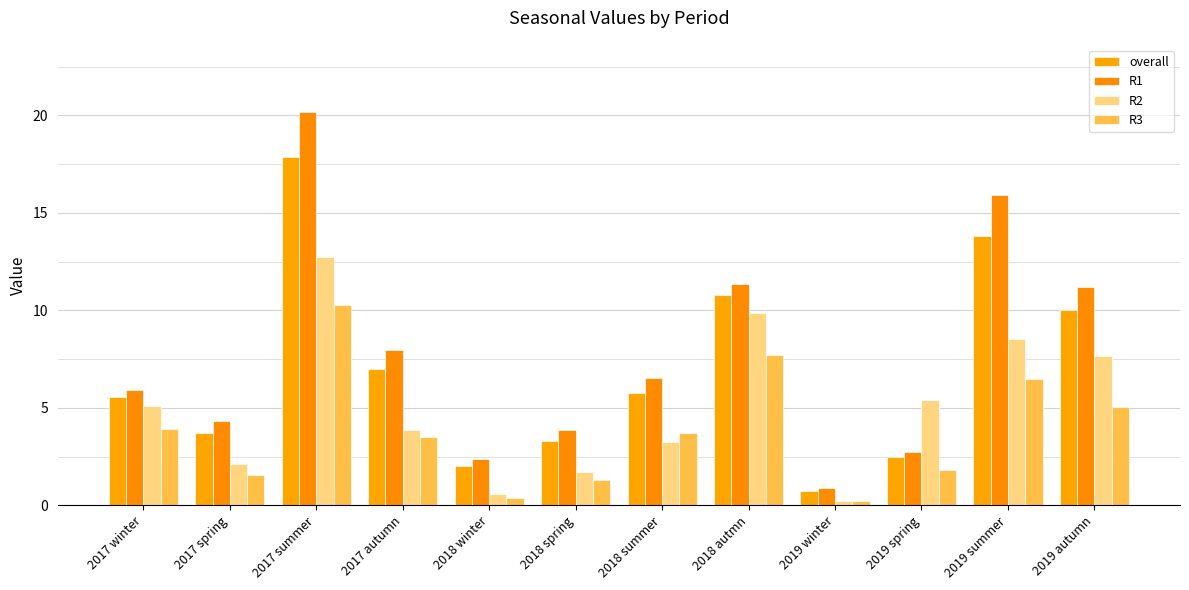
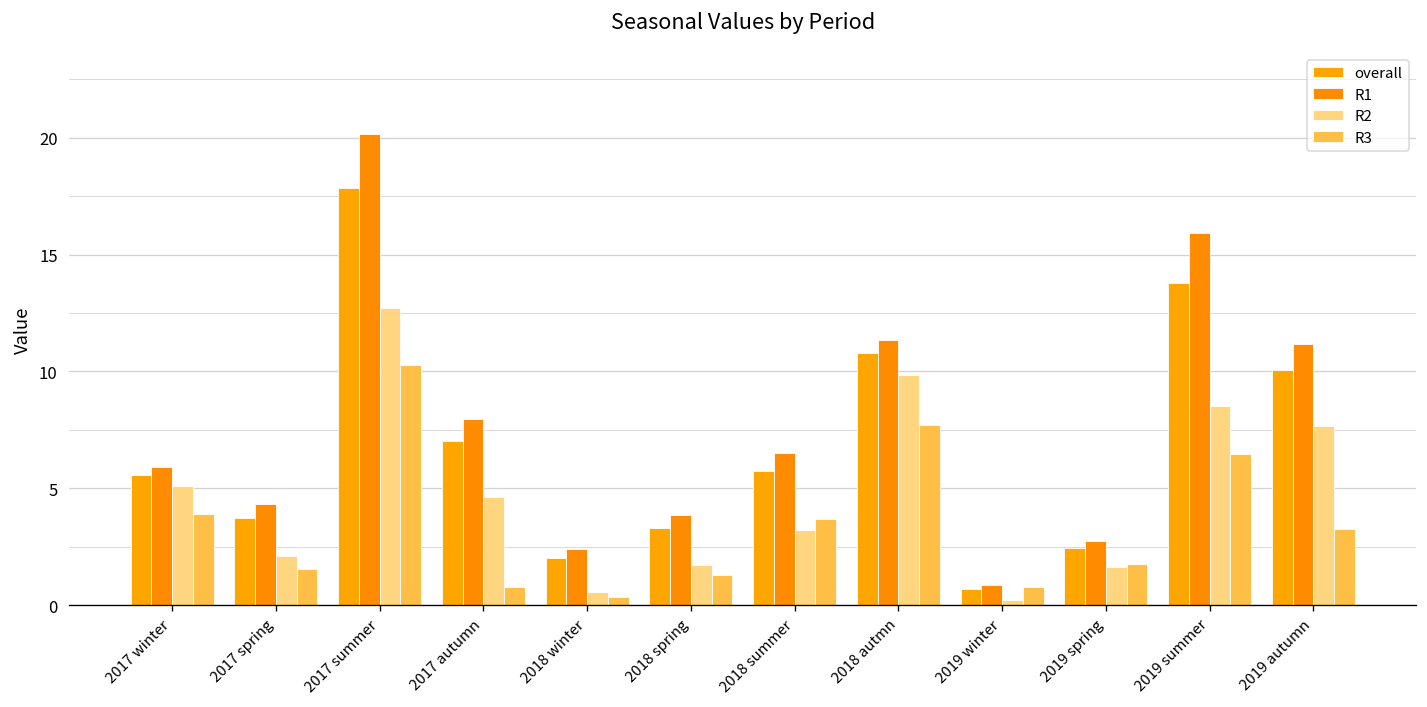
  {
    "R2": {
      "2017 winter": 5.1,
      "2017 spring": 2.1,
      "2017 summer": 12.7,
-     "2017 autumn": 3.9,
+     "2017 autumn": 4.6,
      "2018 winter": 0.6,
      "2018 spring": 1.7,
      "2018 summer": 3.2,
      "2018 autmn": 9.9,
      "2019 winter": 0.2,
-     "2019 spring": 5.4,
+     "2019 spring": 1.6,
      "2019 summer": 8.5,
      "2019 autumn": 7.7
    },
    "R3": {
      "2017 winter": 3.9,
      "2017 spring": 1.5,
      "2017 summer": 10.3,
-     "2017 autumn": 3.5,
+     "2017 autumn": 0.8,
      "2018 winter": 0.4,
      "2018 spring": 1.3,
      "2018 summer": 3.7,
      "2018 autmn": 7.7,
-     "2019 winter": 0.2,
+     "2019 winter": 0.8,
      "2019 spring": 1.8,
      "2019 summer": 6.5,
-     "2019 autumn": 5.0
+     "2019 autumn": 3.2
    }
  }
